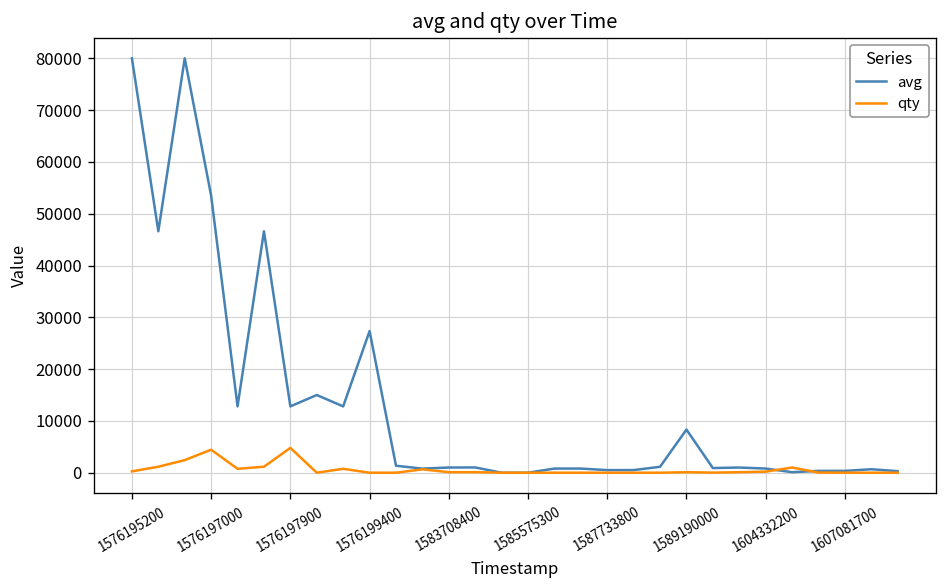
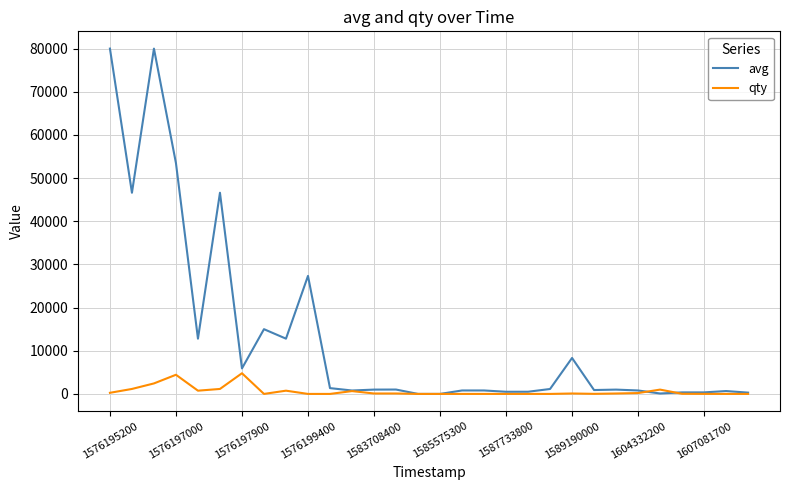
  {
    "avg": {
      "1576195200": 80000,
      "1576197000": 53000,
-     "1576197900": 13000,
+     "1576197900": 6000,
      "1576199400": 27000,
      "1583708400": 1000,
      "1589190000": 8000,
      "1604332200": 1000
    },
    "qty": {
      "1576195200": 0,
      "1576197000": 4000,
      "1576197900": 5000,
      "1576199400": 0,
      "1583708400": 0,
      "1589190000": 0,
      "1604332200": 0
    }
  }
